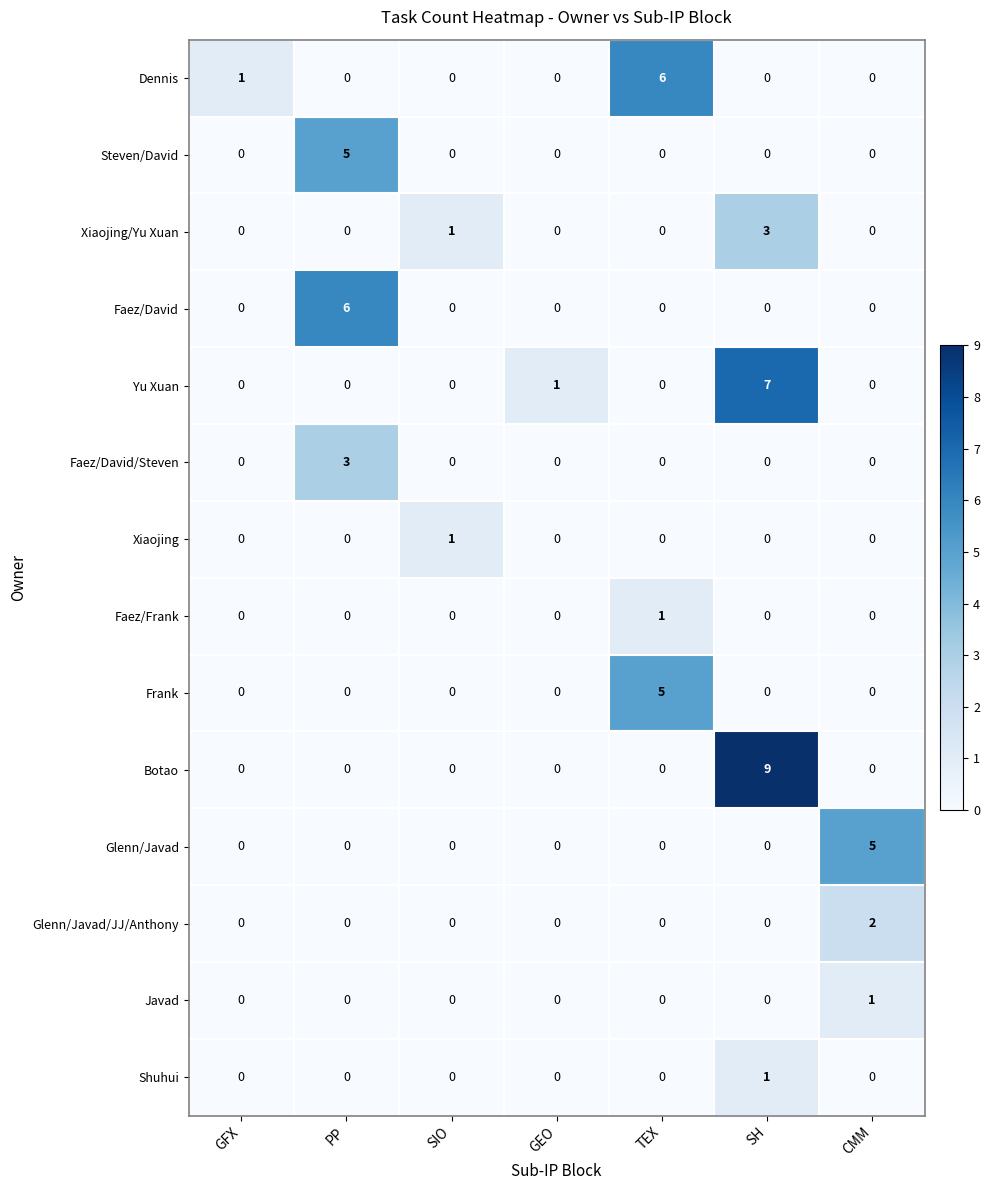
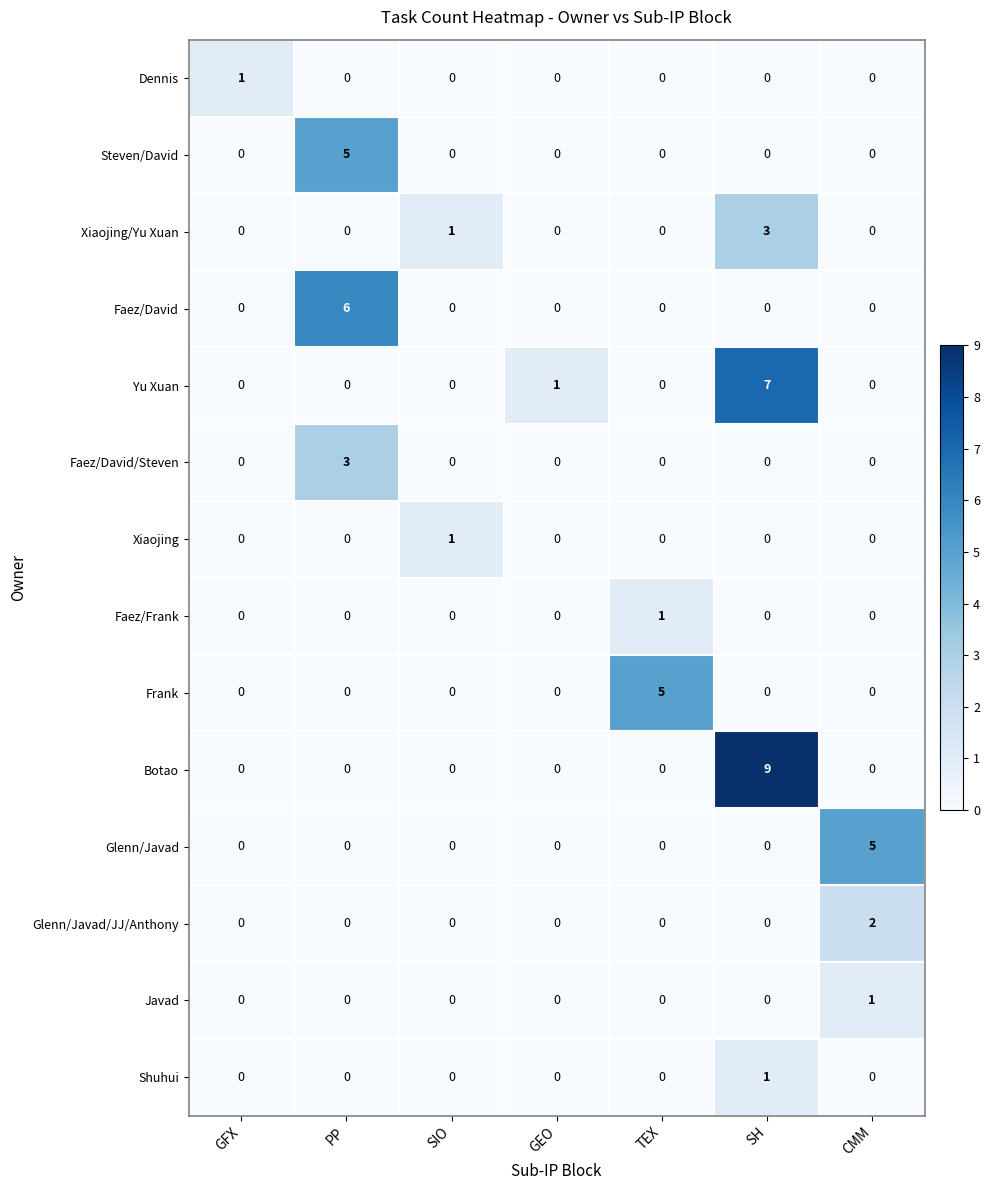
  {
    "Dennis": {
      "GFX": 1,
      "PP": 0,
      "SIO": 0,
      "GEO": 0,
-     "TEX": 6,
+     "TEX": 0,
      "SH": 0,
      "CMM": 0
    },
    "Steven/David": {
      "GFX": 0,
      "PP": 5,
      "SIO": 0,
      "GEO": 0,
      "TEX": 0,
      "SH": 0,
      "CMM": 0
    },
    "Xiaojing/Yu Xuan": {
      "GFX": 0,
      "PP": 0,
      "SIO": 1,
      "GEO": 0,
      "TEX": 0,
      "SH": 3,
      "CMM": 0
    },
    "Faez/David": {
      "GFX": 0,
      "PP": 6,
      "SIO": 0,
      "GEO": 0,
      "TEX": 0,
      "SH": 0,
      "CMM": 0
    },
    "Yu Xuan": {
      "GFX": 0,
      "PP": 0,
      "SIO": 0,
      "GEO": 1,
      "TEX": 0,
      "SH": 7,
      "CMM": 0
    },
    "Faez/David/Steven": {
      "GFX": 0,
      "PP": 3,
      "SIO": 0,
      "GEO": 0,
      "TEX": 0,
      "SH": 0,
      "CMM": 0
    },
    "Xiaojing": {
      "GFX": 0,
      "PP": 0,
      "SIO": 1,
      "GEO": 0,
      "TEX": 0,
      "SH": 0,
      "CMM": 0
    },
    "Faez/Frank": {
      "GFX": 0,
      "PP": 0,
      "SIO": 0,
      "GEO": 0,
      "TEX": 1,
      "SH": 0,
      "CMM": 0
    },
    "Frank": {
      "GFX": 0,
      "PP": 0,
      "SIO": 0,
      "GEO": 0,
      "TEX": 5,
      "SH": 0,
      "CMM": 0
    },
    "Botao": {
      "GFX": 0,
      "PP": 0,
      "SIO": 0,
      "GEO": 0,
      "TEX": 0,
      "SH": 9,
      "CMM": 0
    },
    "Glenn/Javad": {
      "GFX": 0,
      "PP": 0,
      "SIO": 0,
      "GEO": 0,
      "TEX": 0,
      "SH": 0,
      "CMM": 5
    },
    "Glenn/Javad/JJ/Anthony": {
      "GFX": 0,
      "PP": 0,
      "SIO": 0,
      "GEO": 0,
      "TEX": 0,
      "SH": 0,
      "CMM": 2
    },
    "Javad": {
      "GFX": 0,
      "PP": 0,
      "SIO": 0,
      "GEO": 0,
      "TEX": 0,
      "SH": 0,
      "CMM": 1
    },
    "Shuhui": {
      "GFX": 0,
      "PP": 0,
      "SIO": 0,
      "GEO": 0,
      "TEX": 0,
      "SH": 1,
      "CMM": 0
    }
  }
